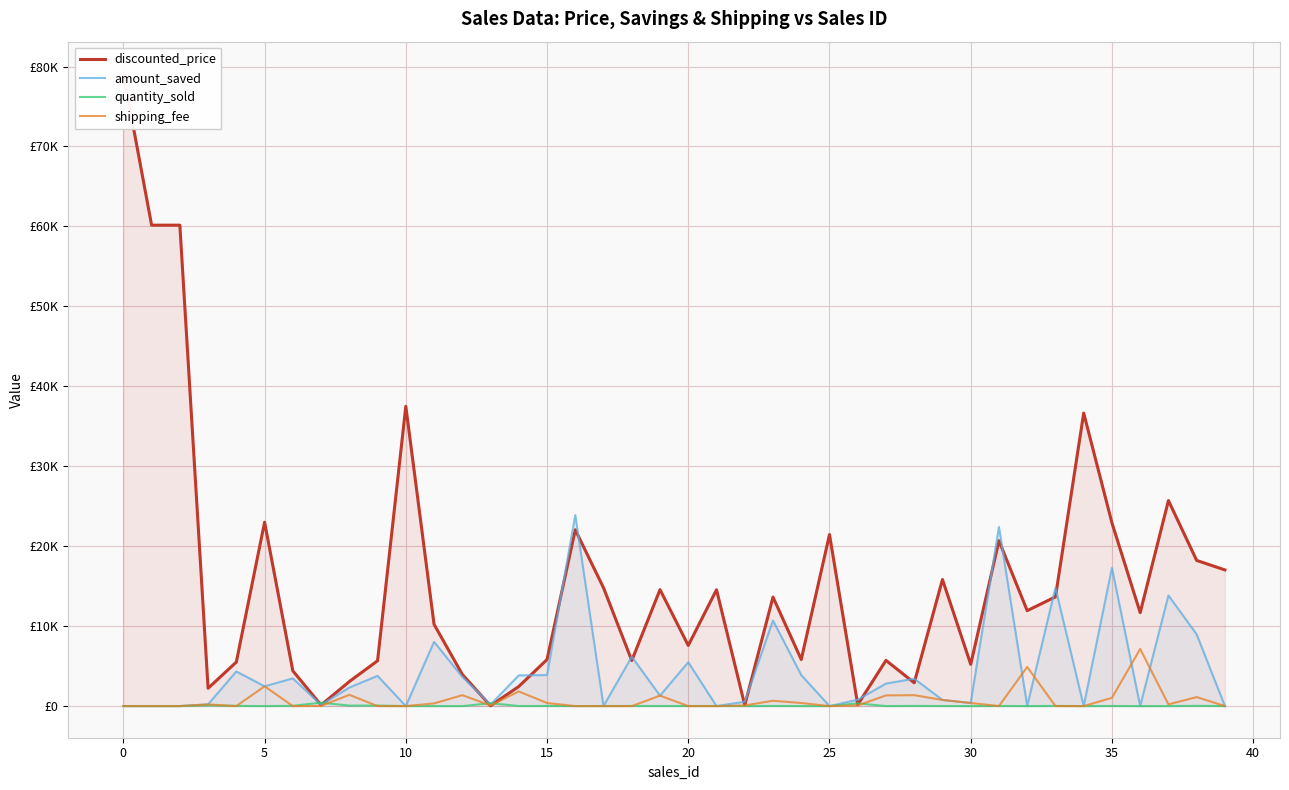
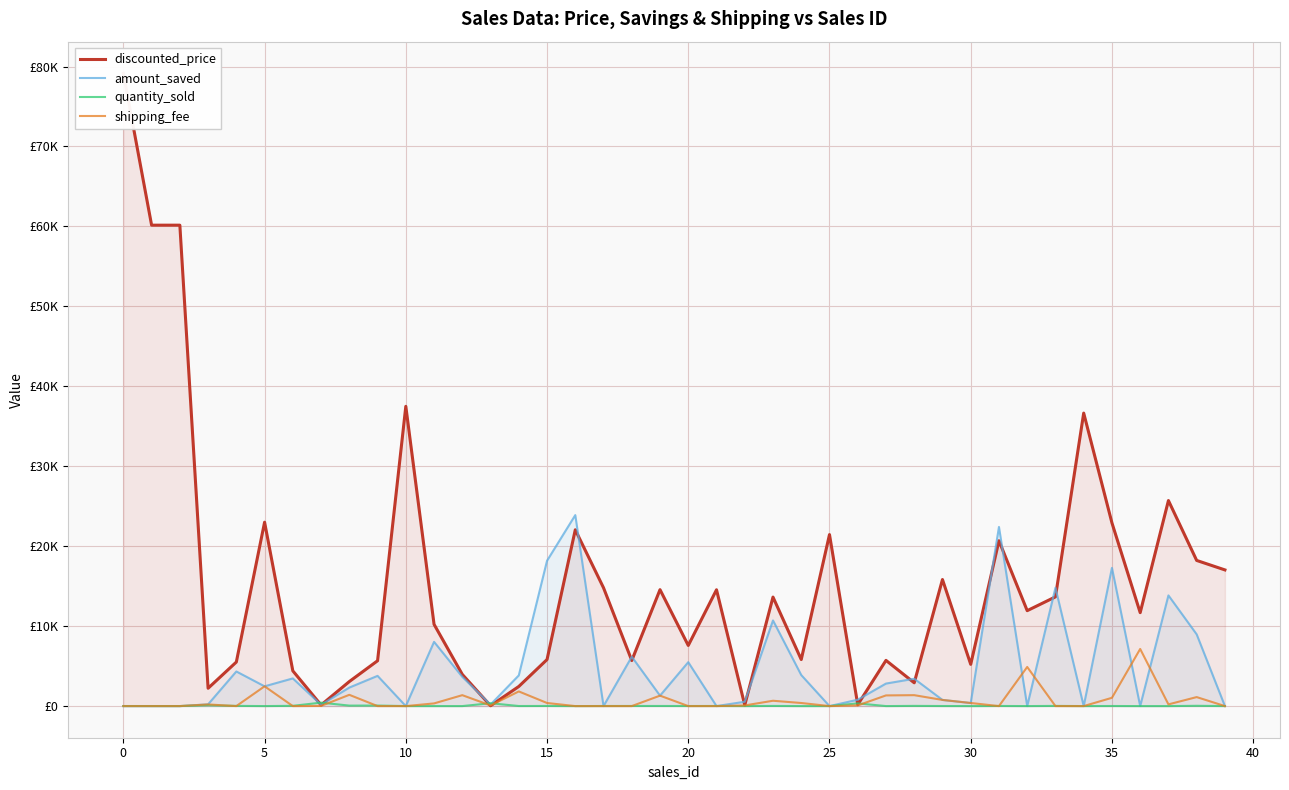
  {
    "discounted_price": {
      "5": "£23000",
      "10": "£37000",
      "15": "£6000",
      "20": "£8000",
      "25": "£21000",
      "30": "£5000",
      "35": "£23000"
    },
    "amount_saved": {
-     "15": "£4000",
+     "15": "£18000",
      "20": "£5000",
      "35": "£17000"
    },
    "quantity_sold": {
      "5": "£0",
      "15": "£0",
      "30": "£0",
      "35": "£0"
    },
    "shipping_fee": {
      "15": "£0",
      "35": "£1000"
    }
  }
